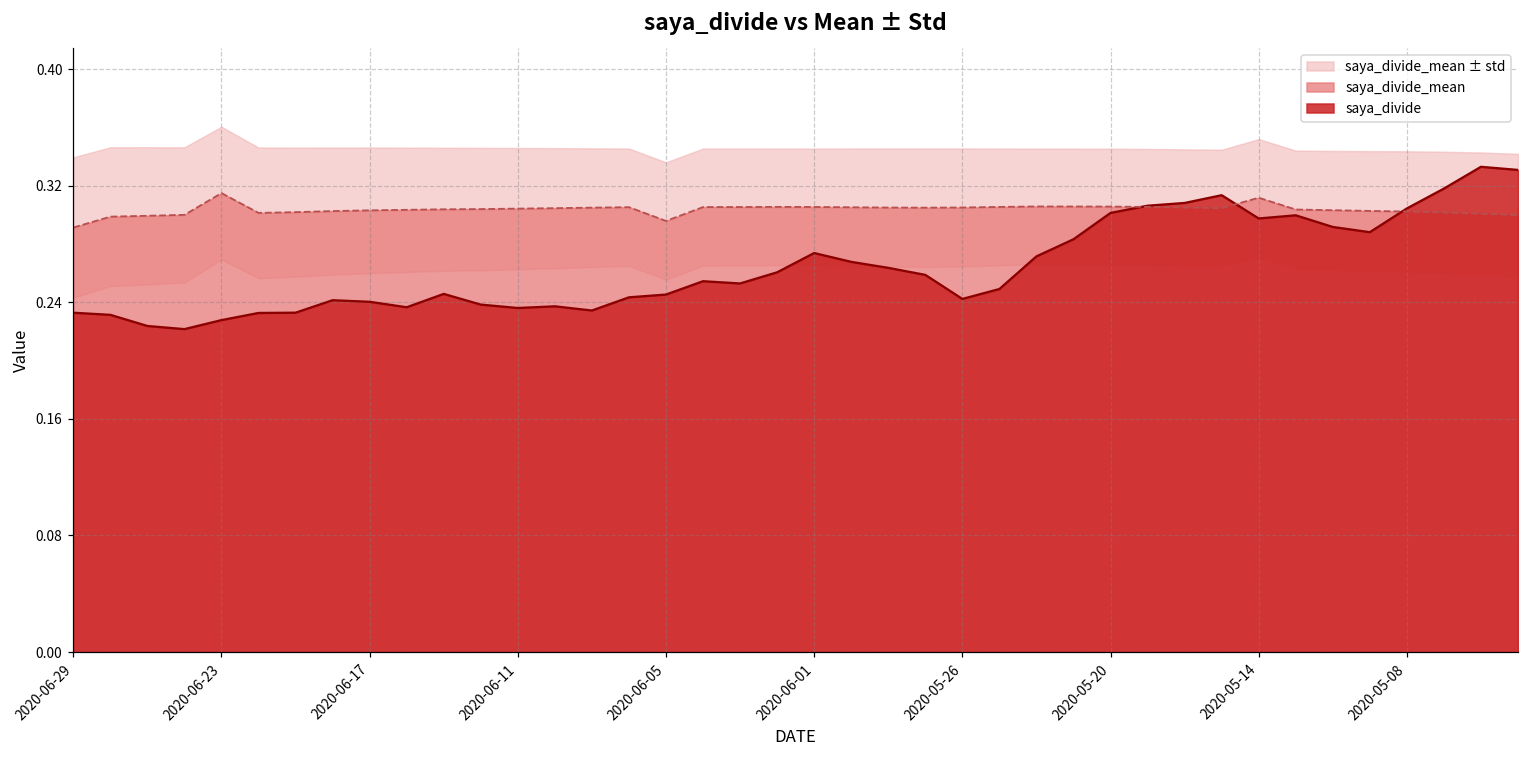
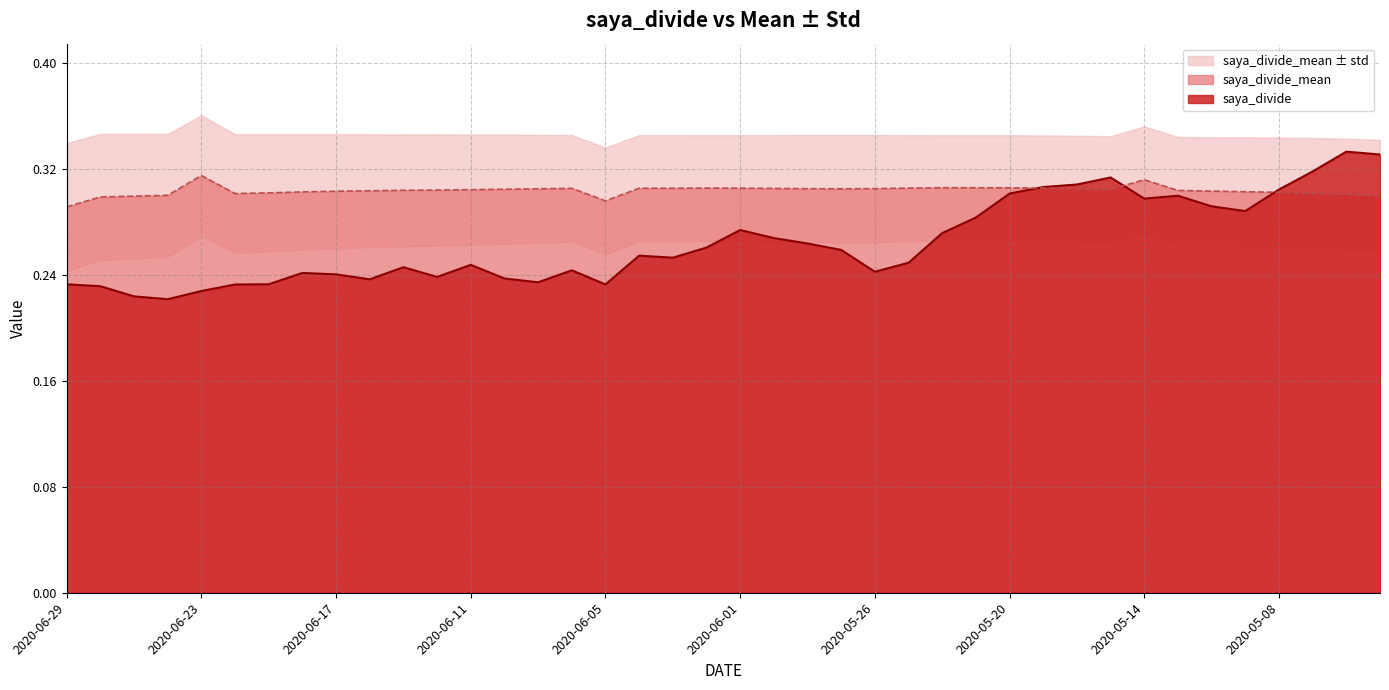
  {
    "saya_divide_mean": {
      "2020-06-29": 0.291,
      "2020-06-23": 0.315,
      "2020-06-17": 0.303,
      "2020-06-11": 0.304,
      "2020-06-05": 0.296,
      "2020-06-01": 0.305,
      "2020-05-26": 0.305,
      "2020-05-20": 0.306,
      "2020-05-14": 0.312,
      "2020-05-08": 0.302
    },
    "saya_divide": {
      "2020-06-29": 0.233,
      "2020-06-23": 0.228,
      "2020-06-17": 0.240,
-     "2020-06-11": 0.236,
-     "2020-06-05": 0.245,
+     "2020-06-11": 0.248,
+     "2020-06-05": 0.233,
      "2020-06-01": 0.274,
      "2020-05-26": 0.242,
      "2020-05-20": 0.301,
      "2020-05-14": 0.298,
      "2020-05-08": 0.304
    }
  }
